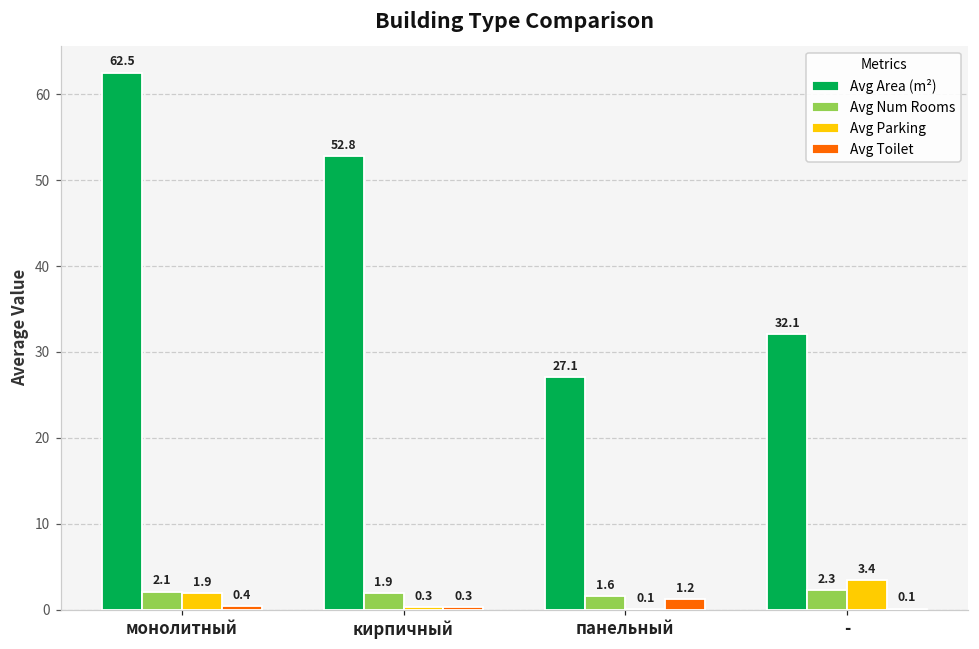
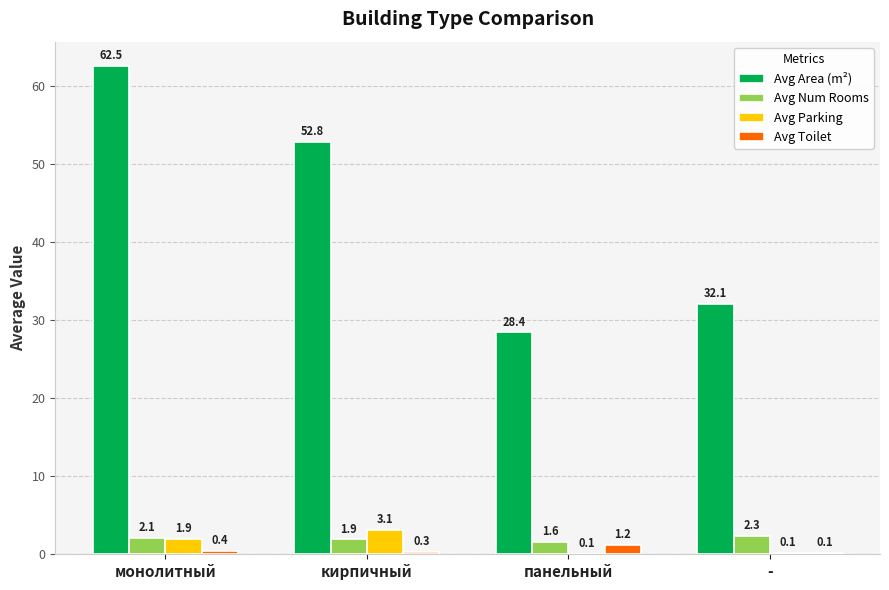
  {
    "Avg Area (m²)": {
      "монолитный": 62.5,
      "кирпичный": 52.8,
-     "панельный": 27.1,
+     "панельный": 28.4,
      "-": 32.1
    },
    "Avg Num Rooms": {
      "монолитный": 2.1,
      "кирпичный": 1.9,
      "панельный": 1.6,
      "-": 2.3
    },
    "Avg Parking": {
      "монолитный": 1.9,
-     "кирпичный": 0.3,
+     "кирпичный": 3.1,
      "панельный": 0.1,
-     "-": 3.4
+     "-": 0.1
    },
    "Avg Toilet": {
      "монолитный": 0.4,
      "кирпичный": 0.3,
      "панельный": 1.2,
      "-": 0.1
    }
  }
